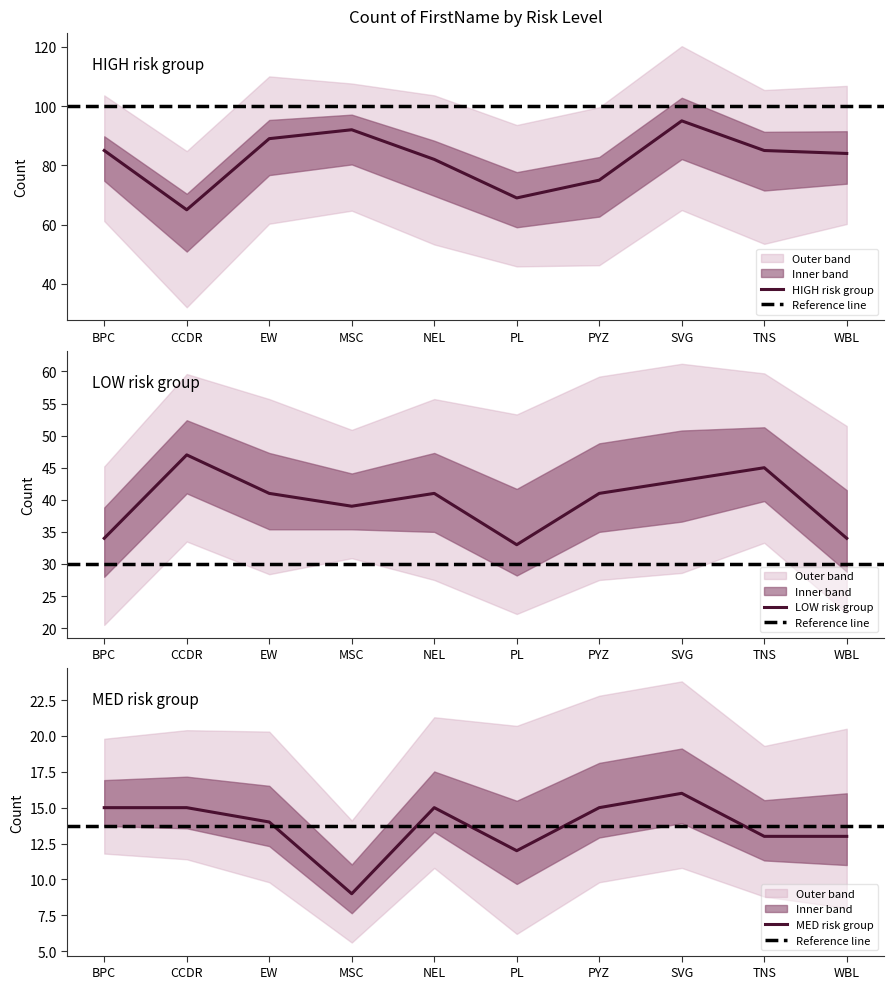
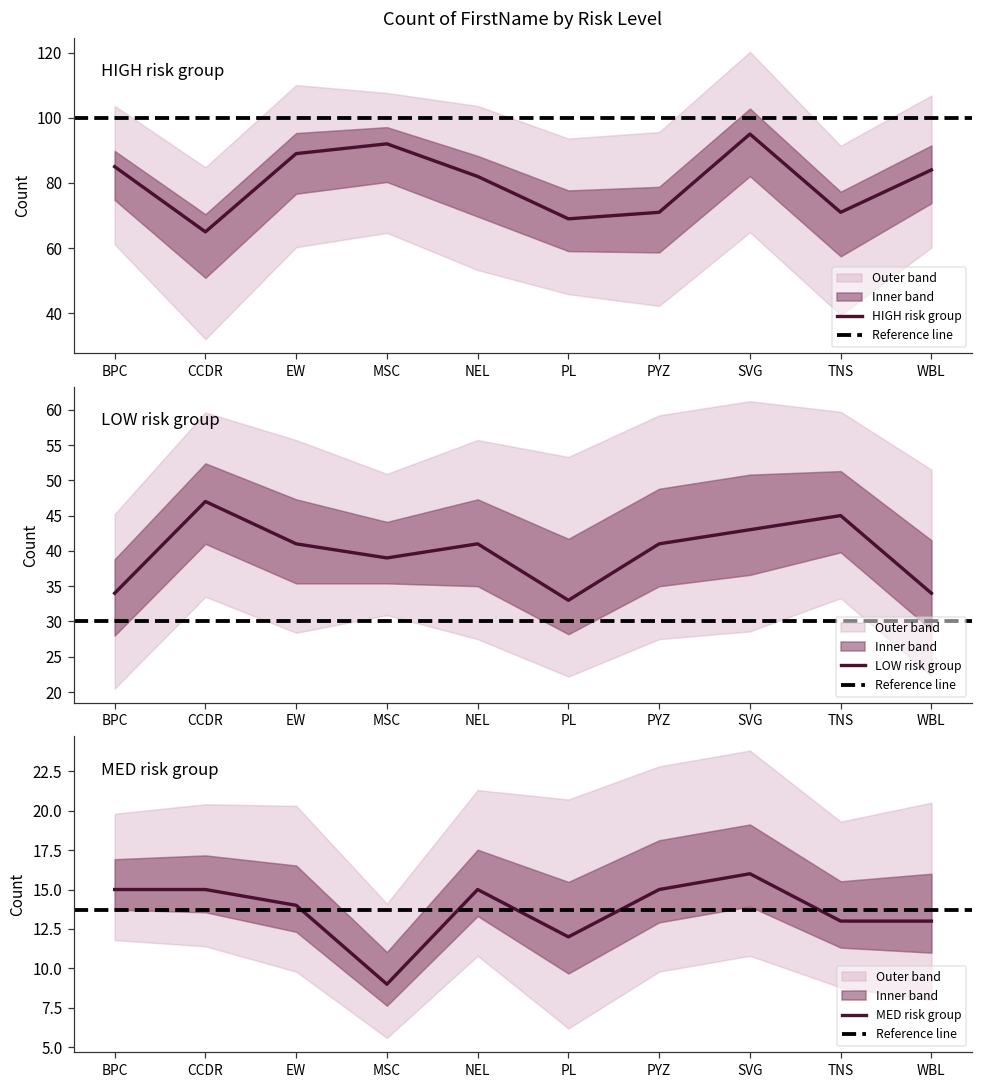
  {
    "Count of FirstName by Risk Level": {
      "HIGH risk group": {
        "BPC": 85,
        "CCDR": 65,
        "EW": 89,
        "MSC": 92,
        "NEL": 82,
        "PL": 69,
-       "PYZ": 75,
+       "PYZ": 71,
        "SVG": 95,
-       "TNS": 85,
+       "TNS": 71,
        "WBL": 84
      }
    }
  }
